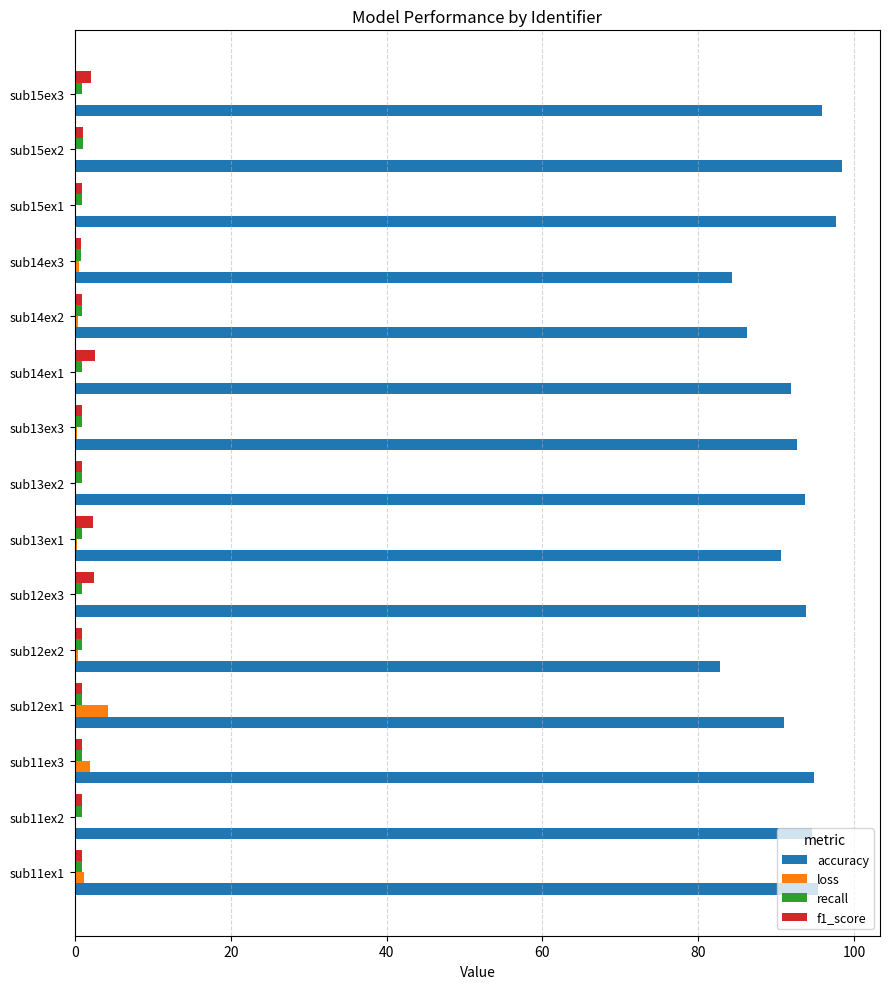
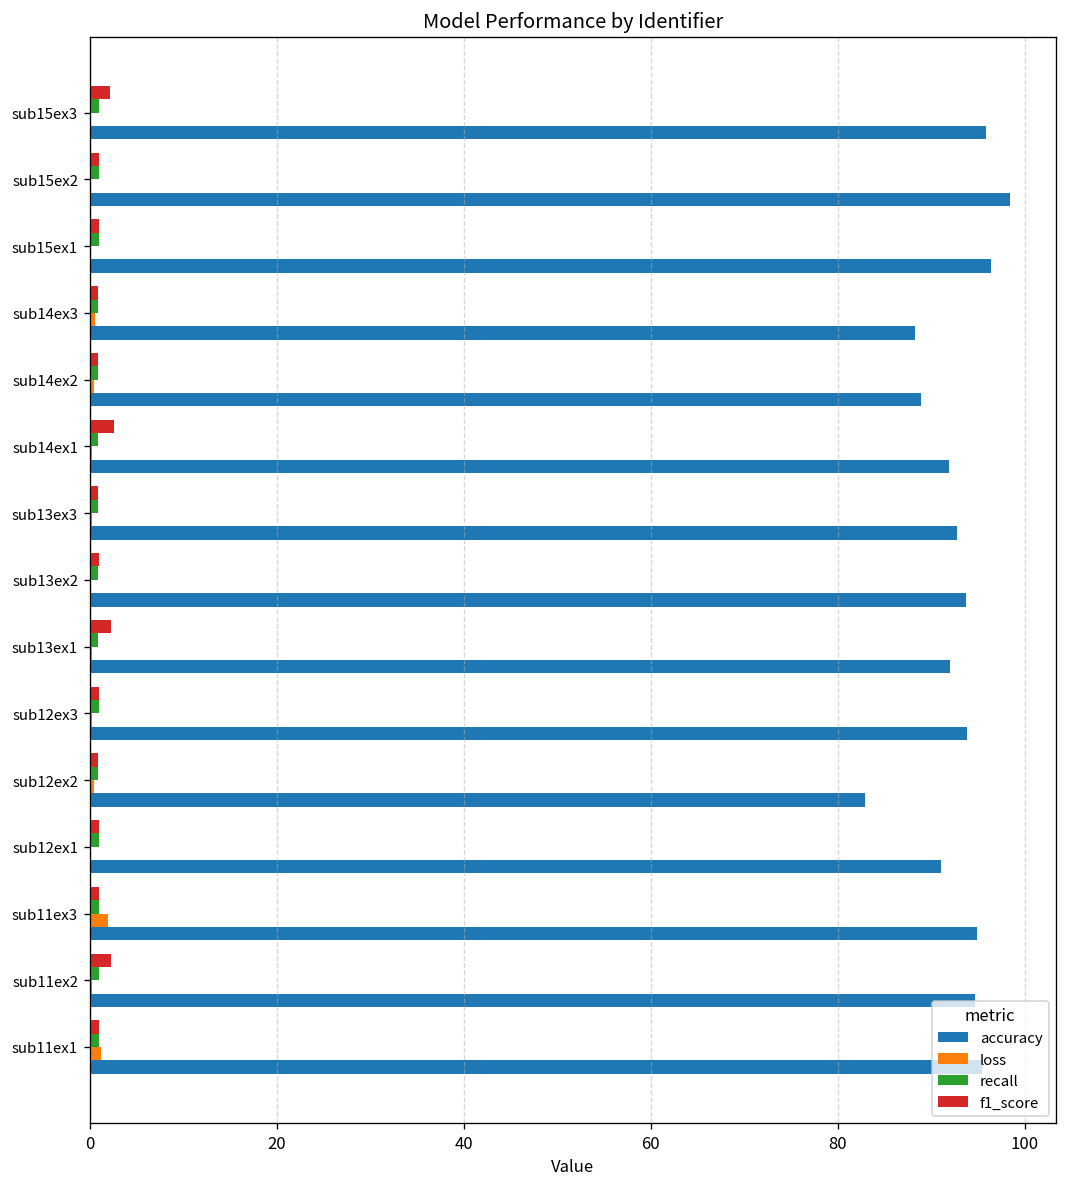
  {
    "accuracy": {
      "sub15ex3": 96,
      "sub15ex2": 98,
-     "sub15ex1": 98,
-     "sub14ex3": 84,
-     "sub14ex2": 86,
+     "sub15ex1": 96,
+     "sub14ex3": 88,
+     "sub14ex2": 89,
      "sub14ex1": 92,
      "sub13ex3": 93,
      "sub13ex2": 94,
-     "sub13ex1": 91,
+     "sub13ex1": 92,
      "sub12ex3": 94,
      "sub12ex2": 83,
      "sub12ex1": 91,
      "sub11ex3": 95
    },
    "loss": {
      "sub14ex3": 1,
      "sub14ex2": 0,
      "sub12ex2": 0,
-     "sub12ex1": 4,
+     "sub12ex1": 0,
      "sub11ex3": 2,
      "sub11ex1": 1
    },
    "recall": {
      "sub15ex3": 1,
      "sub15ex2": 1,
      "sub15ex1": 1,
      "sub14ex3": 1,
      "sub14ex2": 1,
      "sub14ex1": 1,
      "sub13ex3": 1,
      "sub13ex2": 1,
      "sub13ex1": 1,
      "sub12ex3": 1,
      "sub12ex2": 1,
      "sub12ex1": 1,
      "sub11ex3": 1,
      "sub11ex2": 1,
      "sub11ex1": 1
    },
    "f1_score": {
      "sub15ex3": 2,
      "sub15ex2": 1,
      "sub15ex1": 1,
      "sub14ex3": 1,
      "sub14ex2": 1,
      "sub14ex1": 3,
      "sub13ex3": 1,
      "sub13ex2": 1,
      "sub13ex1": 2,
-     "sub12ex3": 2,
+     "sub12ex3": 1,
      "sub12ex2": 1,
      "sub12ex1": 1,
      "sub11ex3": 1,
-     "sub11ex2": 1,
+     "sub11ex2": 2,
      "sub11ex1": 1
    }
  }
